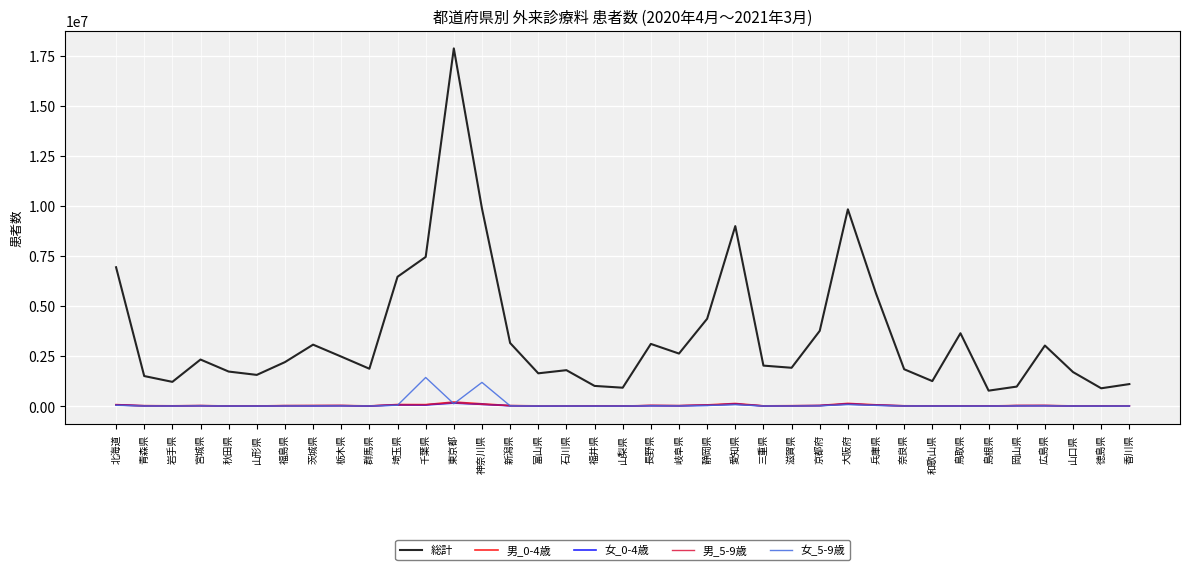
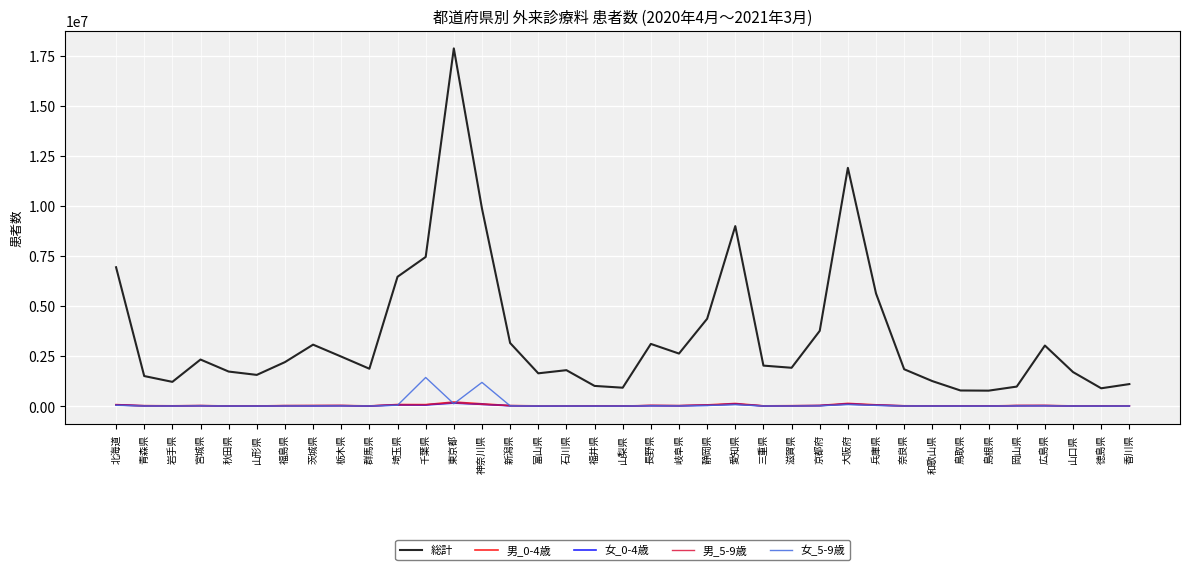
  {
    "総計": {
      "北海道": 6900000,
      "青森県": 1500000,
      "岩手県": 1200000,
      "宮城県": 2300000,
      "秋田県": 1700000,
      "山形県": 1600000,
      "福島県": 2200000,
      "茨城県": 3100000,
      "栃木県": 2500000,
      "群馬県": 1900000,
      "埼玉県": 6500000,
      "千葉県": 7400000,
      "東京都": 17900000,
      "神奈川県": 9900000,
      "新潟県": 3200000,
      "富山県": 1600000,
      "石川県": 1800000,
      "福井県": 1000000,
      "山梨県": 900000,
      "長野県": 3100000,
      "岐阜県": 2600000,
      "静岡県": 4400000,
      "愛知県": 9000000,
      "三重県": 2000000,
      "滋賀県": 1900000,
      "京都府": 3800000,
-     "大阪府": 9800000,
+     "大阪府": 11900000,
      "兵庫県": 5600000,
      "奈良県": 1800000,
      "和歌山県": 1300000,
-     "鳥取県": 3600000,
+     "鳥取県": 800000,
      "島根県": 800000,
      "岡山県": 1000000,
      "広島県": 3000000,
      "山口県": 1700000,
      "徳島県": 900000,
      "香川県": 1100000
    },
    "女_5-9歳": {
      "千葉県": 1400000,
      "神奈川県": 1200000
    }
  }
